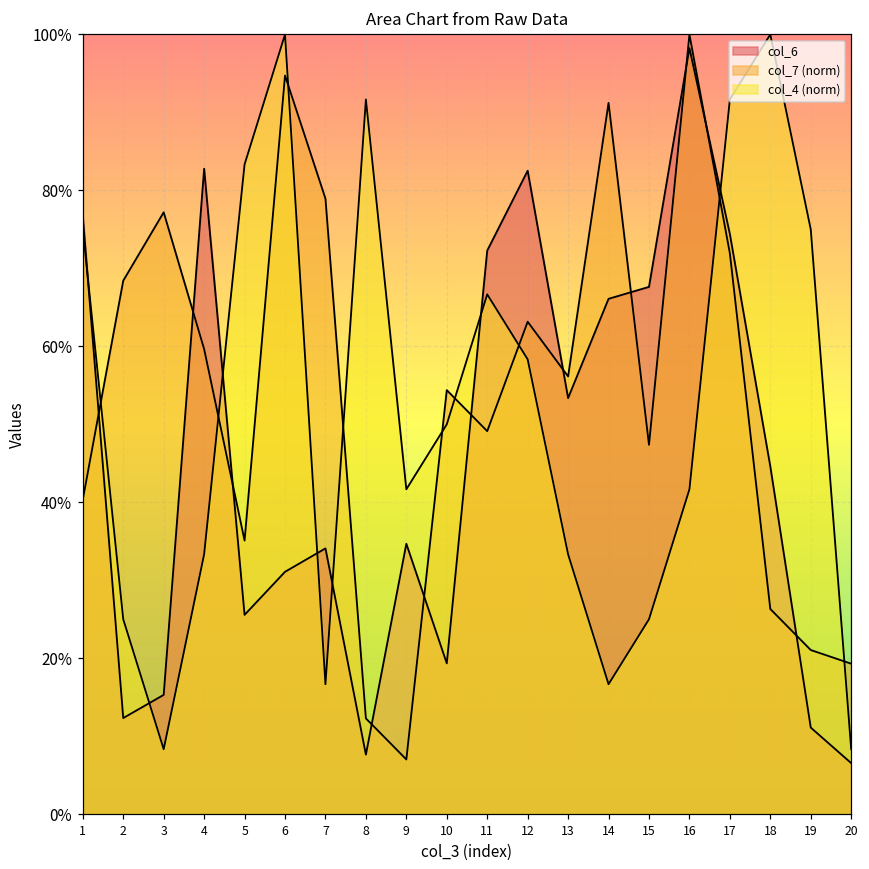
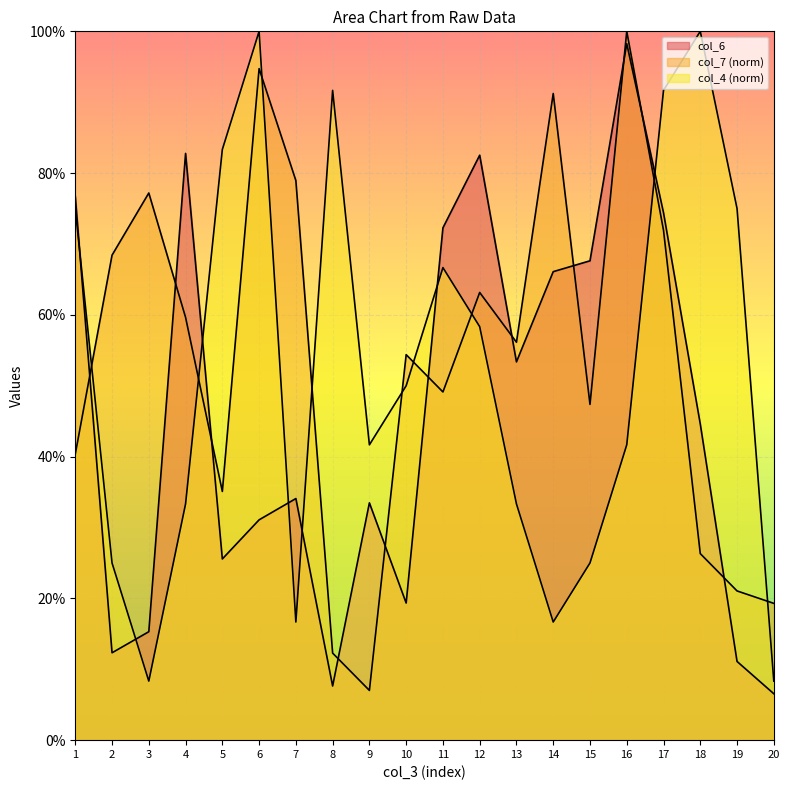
  {
    "col_6": {
      "1": "77%",
      "2": "12%",
      "3": "15%",
      "4": "83%",
      "5": "26%",
      "6": "31%",
      "7": "34%",
      "8": "8%",
-     "9": "35%",
+     "9": "33%",
      "10": "19%",
      "11": "72%",
      "12": "83%",
      "13": "53%",
      "14": "66%",
      "15": "68%",
      "16": "98%",
      "17": "74%",
      "18": "45%",
      "19": "11%",
      "20": "7%"
    }
  }
